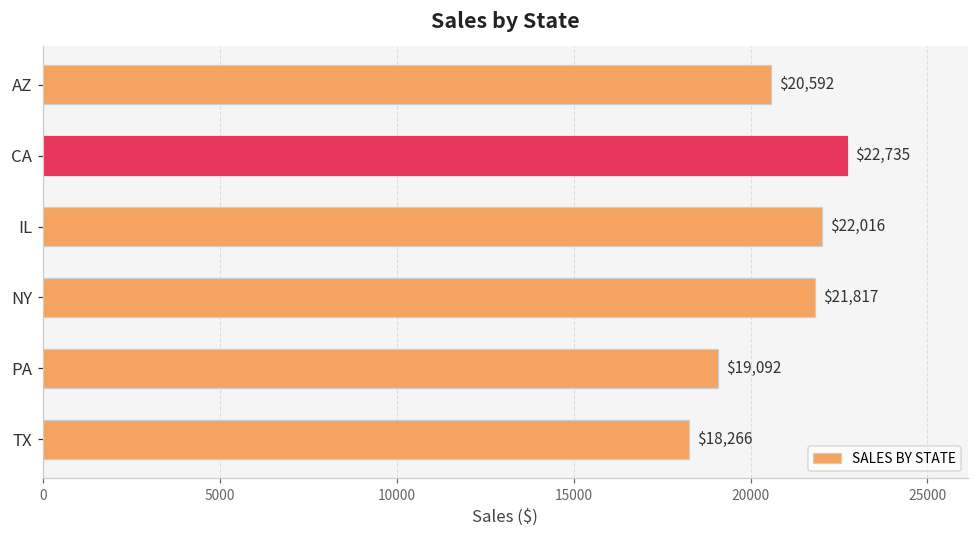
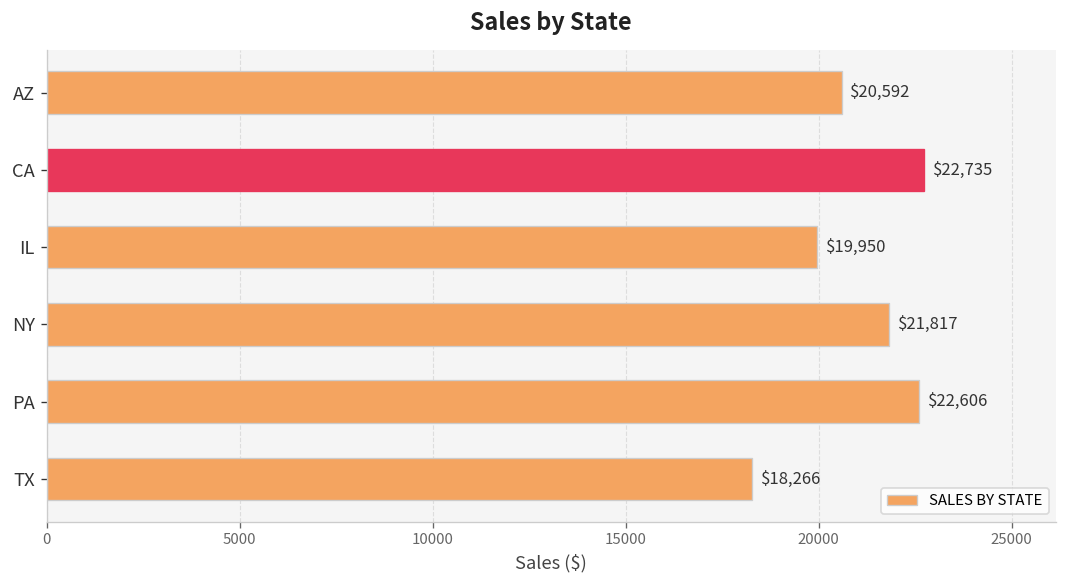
  {
    "AZ": "$20,592",
    "CA": "$22,735",
-   "IL": "$22,016",
+   "IL": "$19,950",
    "NY": "$21,817",
-   "PA": "$19,092",
+   "PA": "$22,606",
    "TX": "$18,266"
  }
